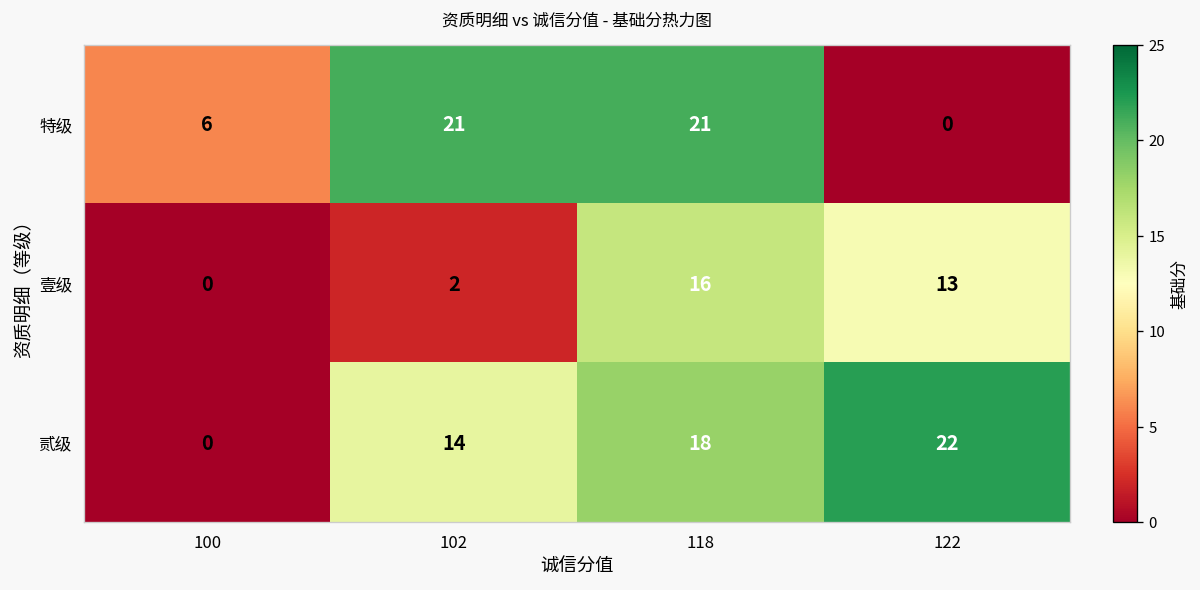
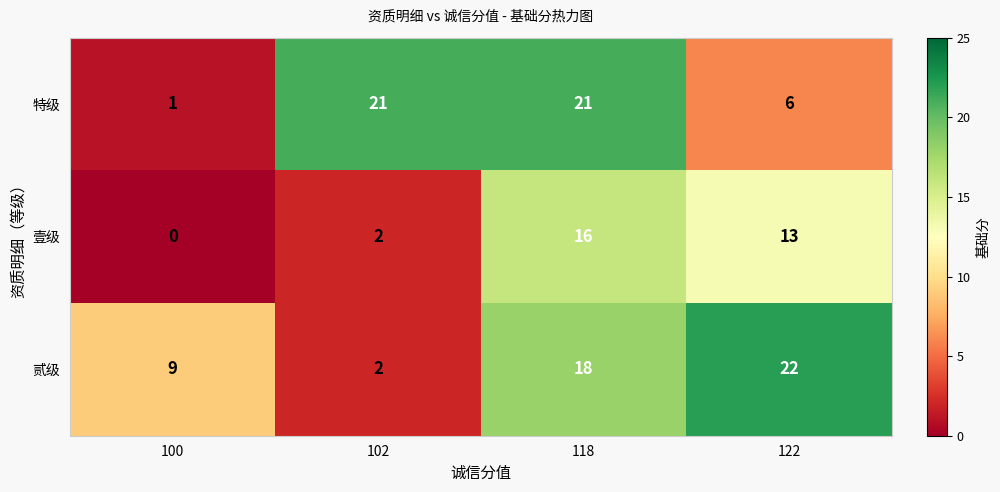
  {
    "特级": {
-     "100": 6,
+     "100": 1,
      "102": 21,
      "118": 21,
-     "122": 0
+     "122": 6
    },
    "壹级": {
      "100": 0,
      "102": 2,
      "118": 16,
      "122": 13
    },
    "贰级": {
-     "100": 0,
-     "102": 14,
+     "100": 9,
+     "102": 2,
      "118": 18,
      "122": 22
    }
  }
